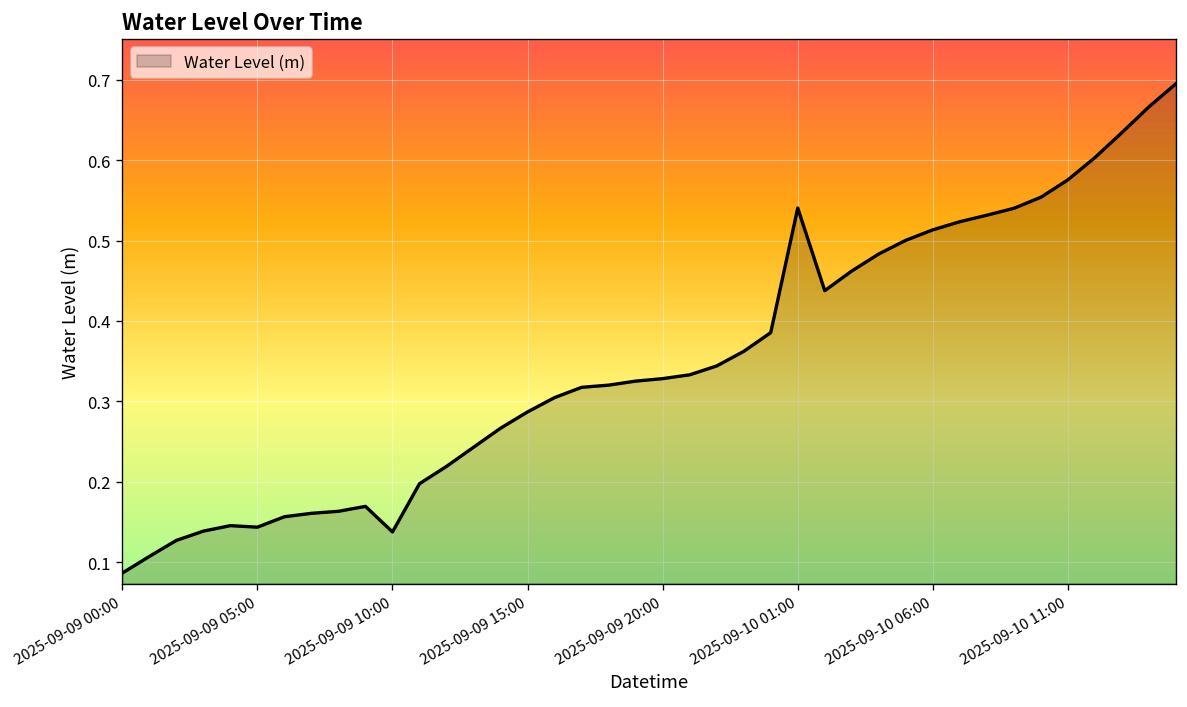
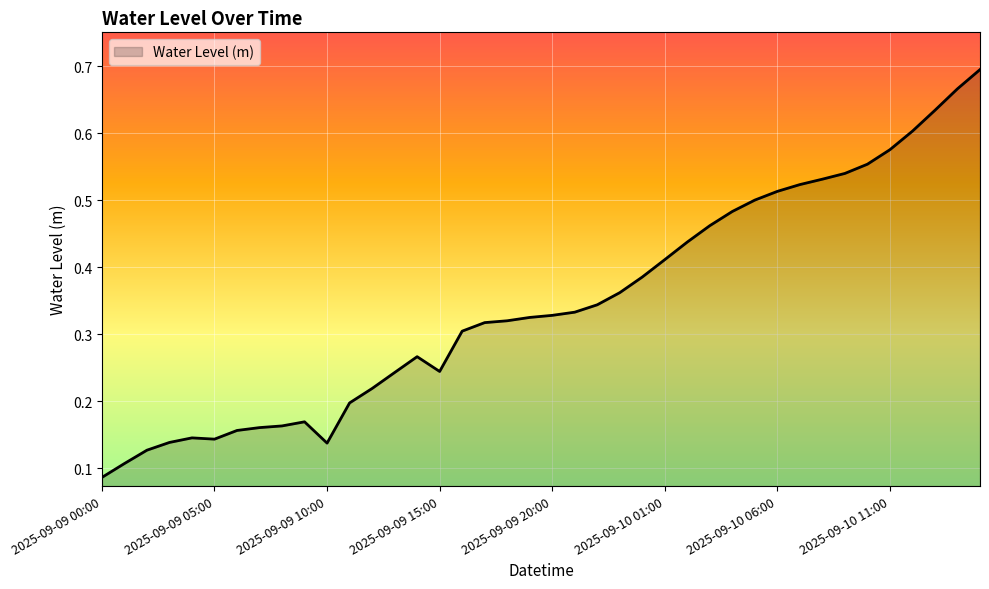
  {
    "2025-09-09 00:00": 0.09,
    "2025-09-09 05:00": 0.14,
    "2025-09-09 10:00": 0.14,
-   "2025-09-09 15:00": 0.29,
+   "2025-09-09 15:00": 0.24,
    "2025-09-09 20:00": 0.33,
-   "2025-09-10 01:00": 0.54,
+   "2025-09-10 01:00": 0.41,
    "2025-09-10 06:00": 0.51,
    "2025-09-10 11:00": 0.58
  }
